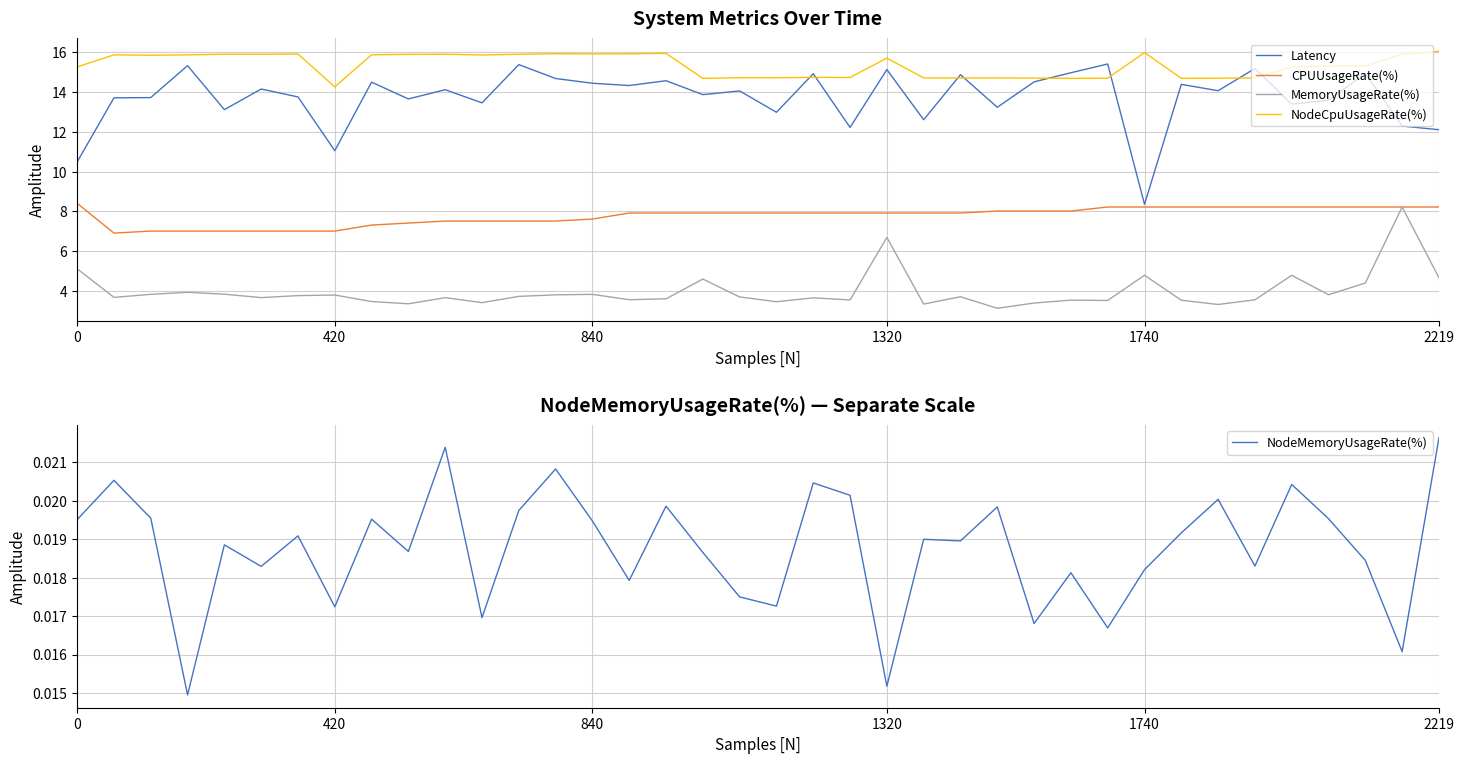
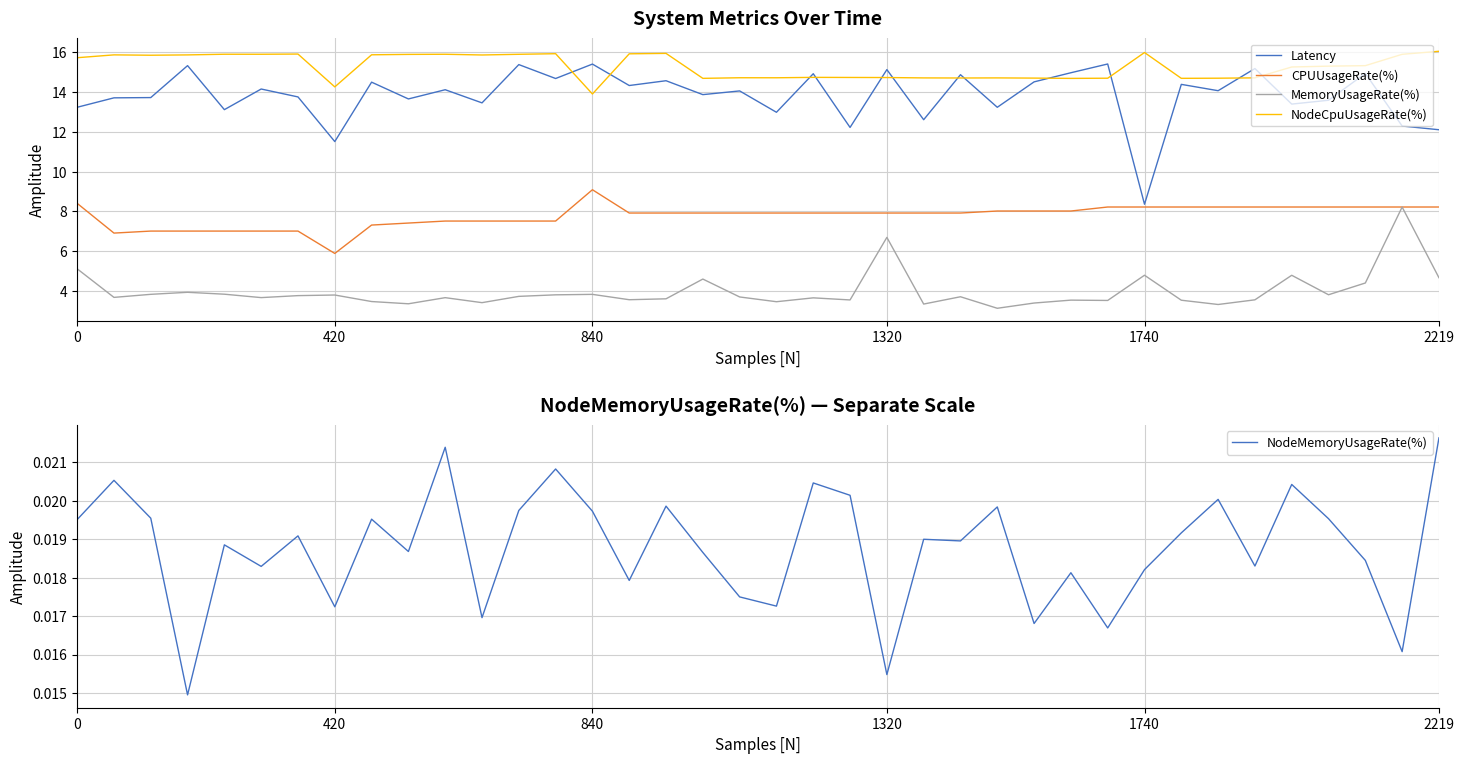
  {
    "System Metrics Over Time": {
      "Latency": {
-       "0": 10.5,
-       "420": 11.1,
-       "840": 14.4,
+       "0": 13.2,
+       "420": 11.5,
+       "840": 15.4,
        "1320": 15.1,
        "1740": 8.4,
        "2219": 12.1
      },
      "CPUUsageRate(%)": {
        "0": 8.4,
-       "420": 7.0,
-       "840": 7.6,
+       "420": 5.9,
+       "840": 9.1,
        "1320": 7.9,
        "1740": 8.2,
        "2219": 8.2
      },
      "MemoryUsageRate(%)": {
        "0": 5.1,
        "420": 3.8,
        "840": 3.8,
        "1320": 6.7,
        "1740": 4.8,
        "2219": 4.7
      },
      "NodeCpuUsageRate(%)": {
-       "0": 15.3,
+       "0": 15.7,
        "420": 14.3,
-       "840": 15.9,
-       "1320": 15.7,
+       "840": 13.9,
+       "1320": 14.7,
        "1740": 16.0,
        "2219": 16.0
      }
    },
    "NodeMemoryUsageRate(%) — Separate Scale": {
      "0": 0.0195,
      "420": 0.0172,
-     "840": 0.0195,
-     "1320": 0.0152,
+     "840": 0.0197,
+     "1320": 0.0155,
      "1740": 0.0182,
      "2219": 0.0216
    }
  }
